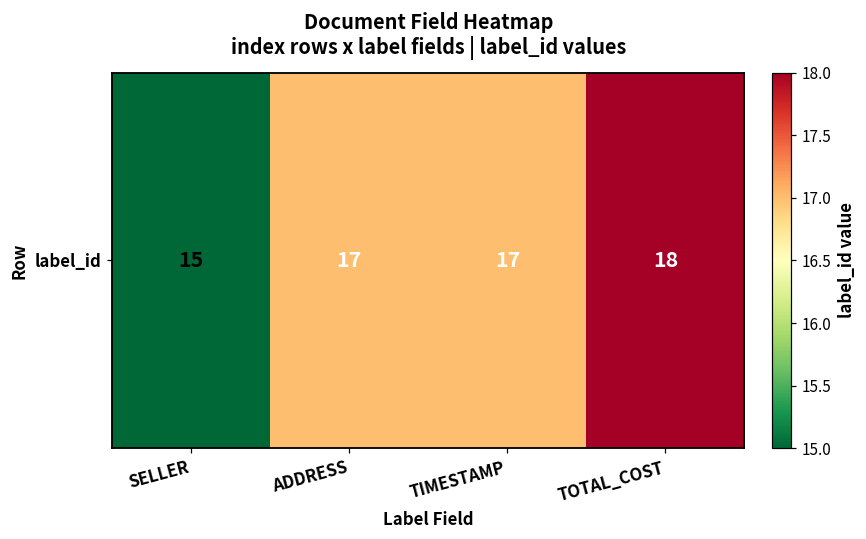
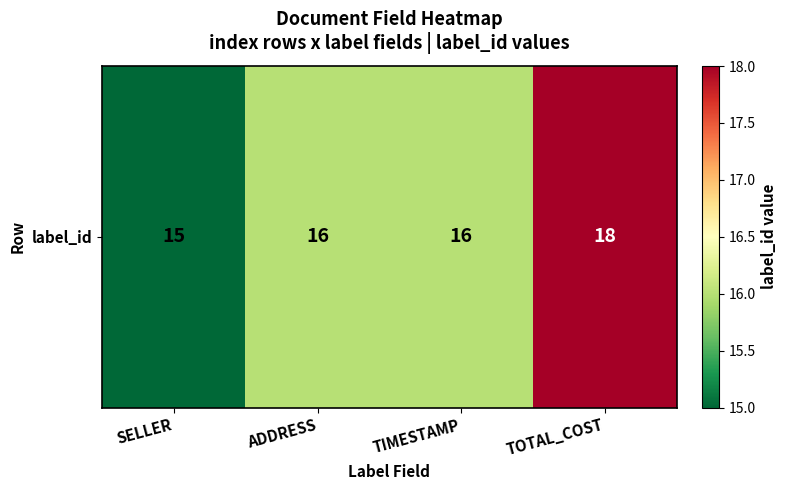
  {
    "label_id": {
      "SELLER": 15,
-     "ADDRESS": 17,
-     "TIMESTAMP": 17,
+     "ADDRESS": 16,
+     "TIMESTAMP": 16,
      "TOTAL_COST": 18
    }
  }
